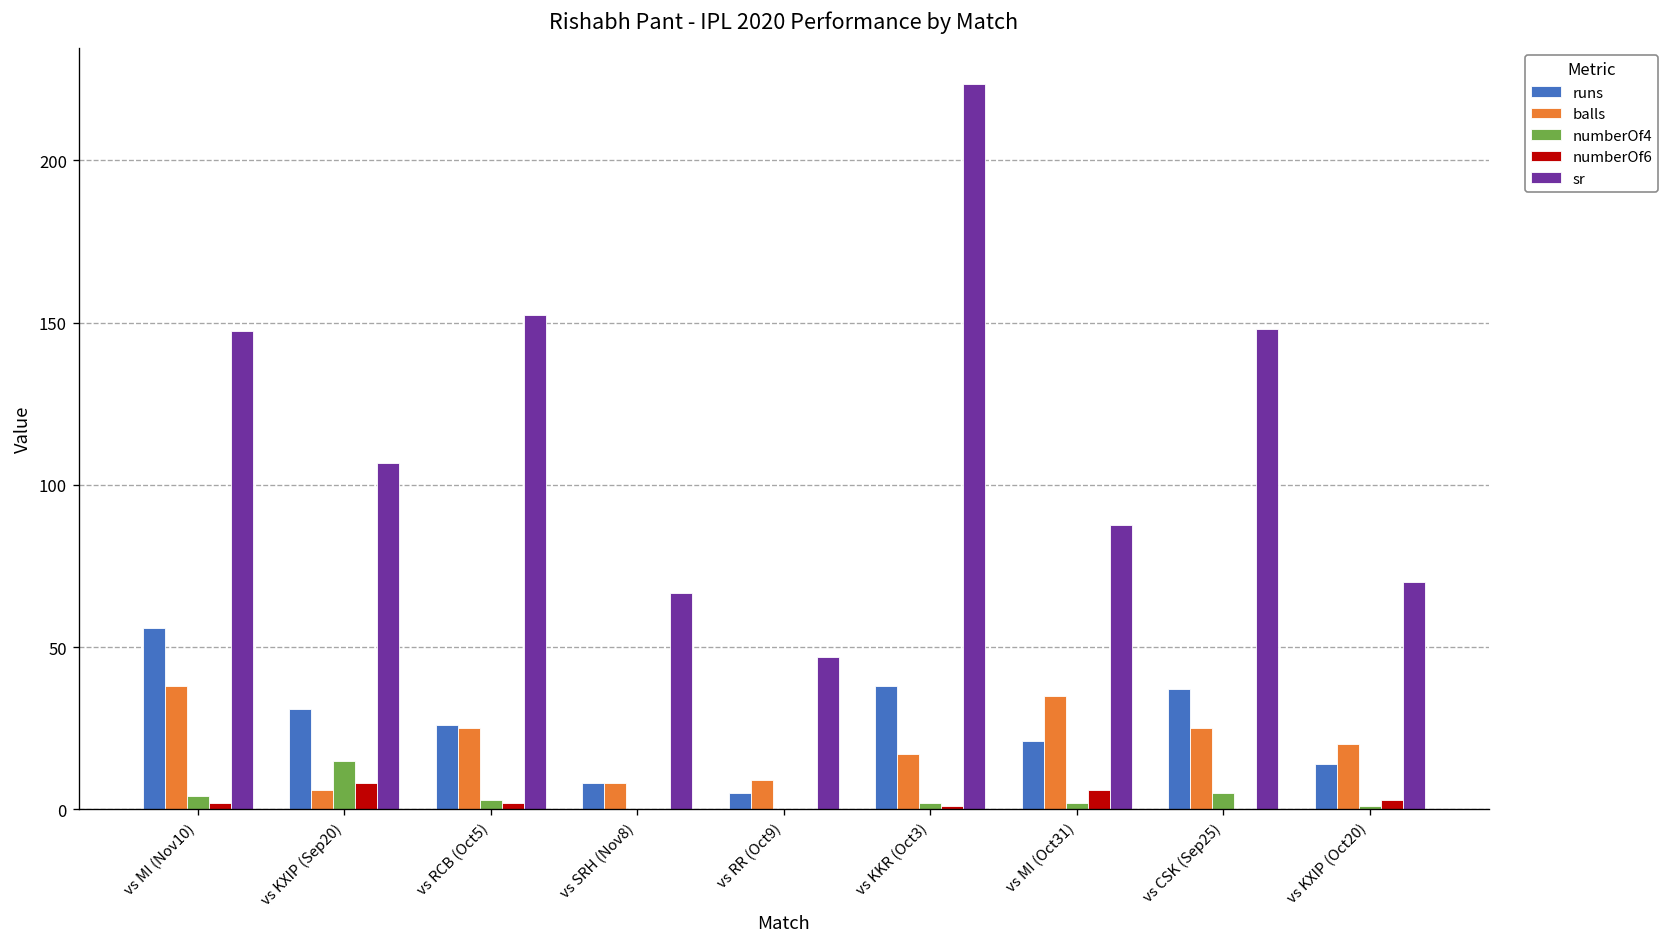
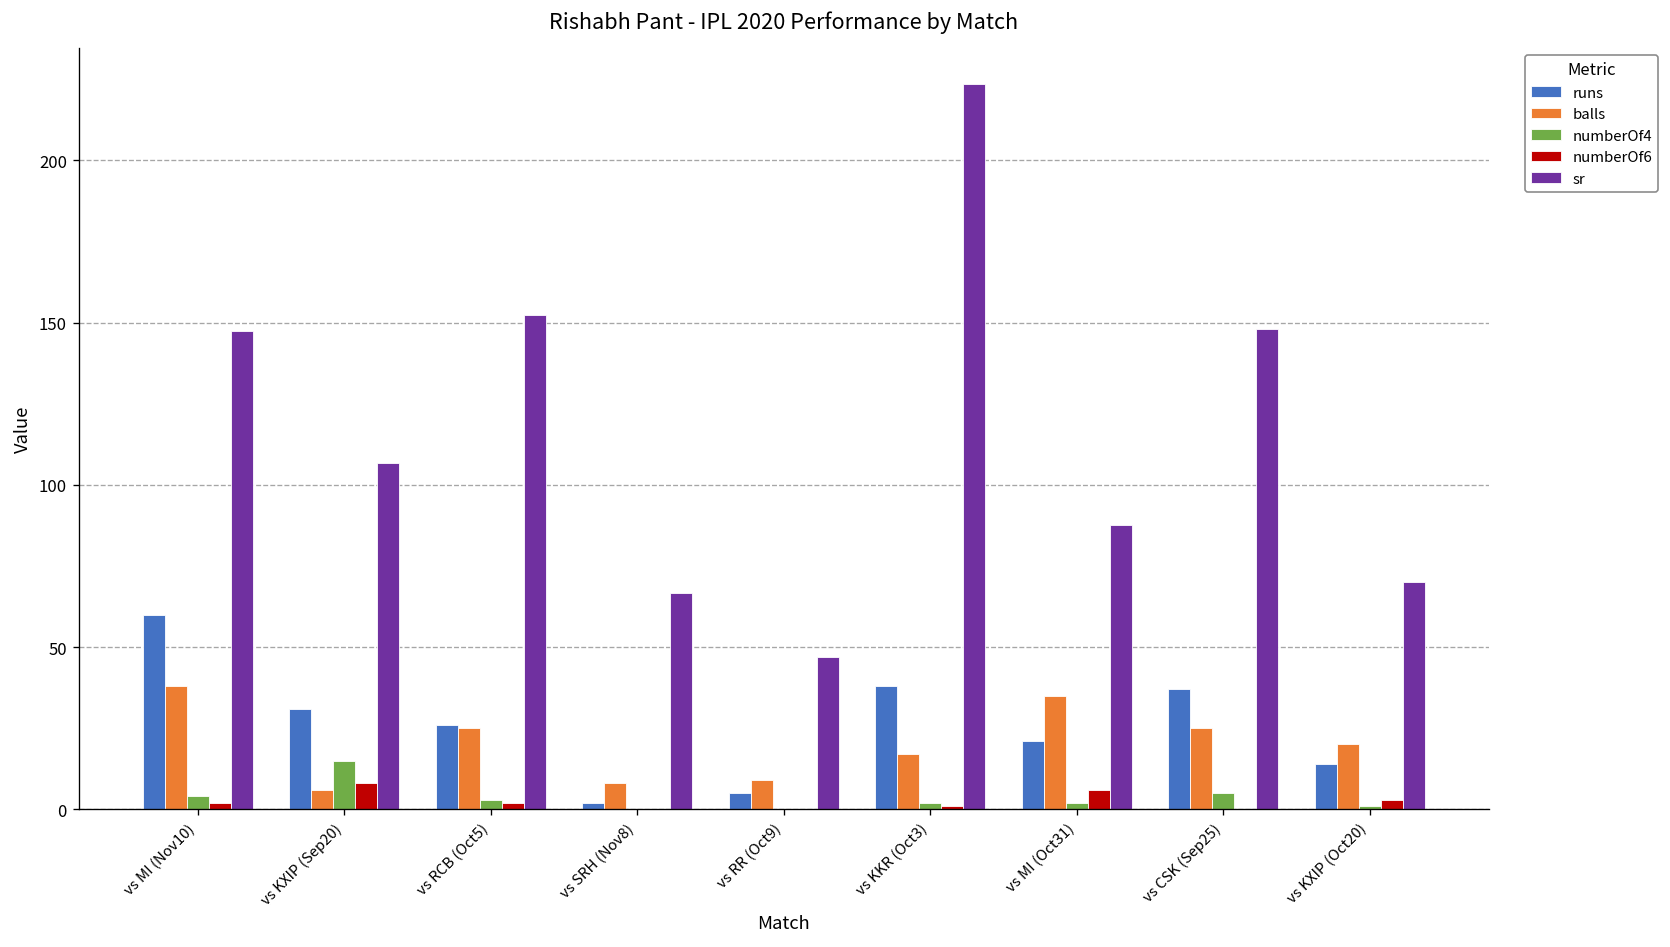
  {
    "runs": {
-     "vs MI (Nov10)": 56,
+     "vs MI (Nov10)": 60,
      "vs KXIP (Sep20)": 31,
      "vs RCB (Oct5)": 26,
-     "vs SRH (Nov8)": 8,
+     "vs SRH (Nov8)": 2,
      "vs RR (Oct9)": 5,
      "vs KKR (Oct3)": 38,
      "vs MI (Oct31)": 21,
      "vs CSK (Sep25)": 37,
      "vs KXIP (Oct20)": 14
    },
    "balls": {
      "vs MI (Nov10)": 38,
      "vs KXIP (Sep20)": 6,
      "vs RCB (Oct5)": 25,
      "vs SRH (Nov8)": 8,
      "vs RR (Oct9)": 9,
      "vs KKR (Oct3)": 17,
      "vs MI (Oct31)": 35,
      "vs CSK (Sep25)": 25,
      "vs KXIP (Oct20)": 20
    },
    "numberOf4": {
      "vs MI (Nov10)": 4,
      "vs KXIP (Sep20)": 15,
      "vs RCB (Oct5)": 3,
      "vs SRH (Nov8)": 0,
      "vs RR (Oct9)": 0,
      "vs KKR (Oct3)": 2,
      "vs MI (Oct31)": 2,
      "vs CSK (Sep25)": 5,
      "vs KXIP (Oct20)": 1
    },
    "numberOf6": {
      "vs MI (Nov10)": 2,
      "vs KXIP (Sep20)": 8,
      "vs RCB (Oct5)": 2,
      "vs SRH (Nov8)": 0,
      "vs RR (Oct9)": 0,
      "vs KKR (Oct3)": 1,
      "vs MI (Oct31)": 6,
      "vs CSK (Sep25)": 0,
      "vs KXIP (Oct20)": 3
    },
    "sr": {
      "vs MI (Nov10)": 147,
      "vs KXIP (Sep20)": 107,
      "vs RCB (Oct5)": 152,
      "vs SRH (Nov8)": 67,
      "vs RR (Oct9)": 47,
      "vs KKR (Oct3)": 224,
      "vs MI (Oct31)": 88,
      "vs CSK (Sep25)": 148,
      "vs KXIP (Oct20)": 70
    }
  }
